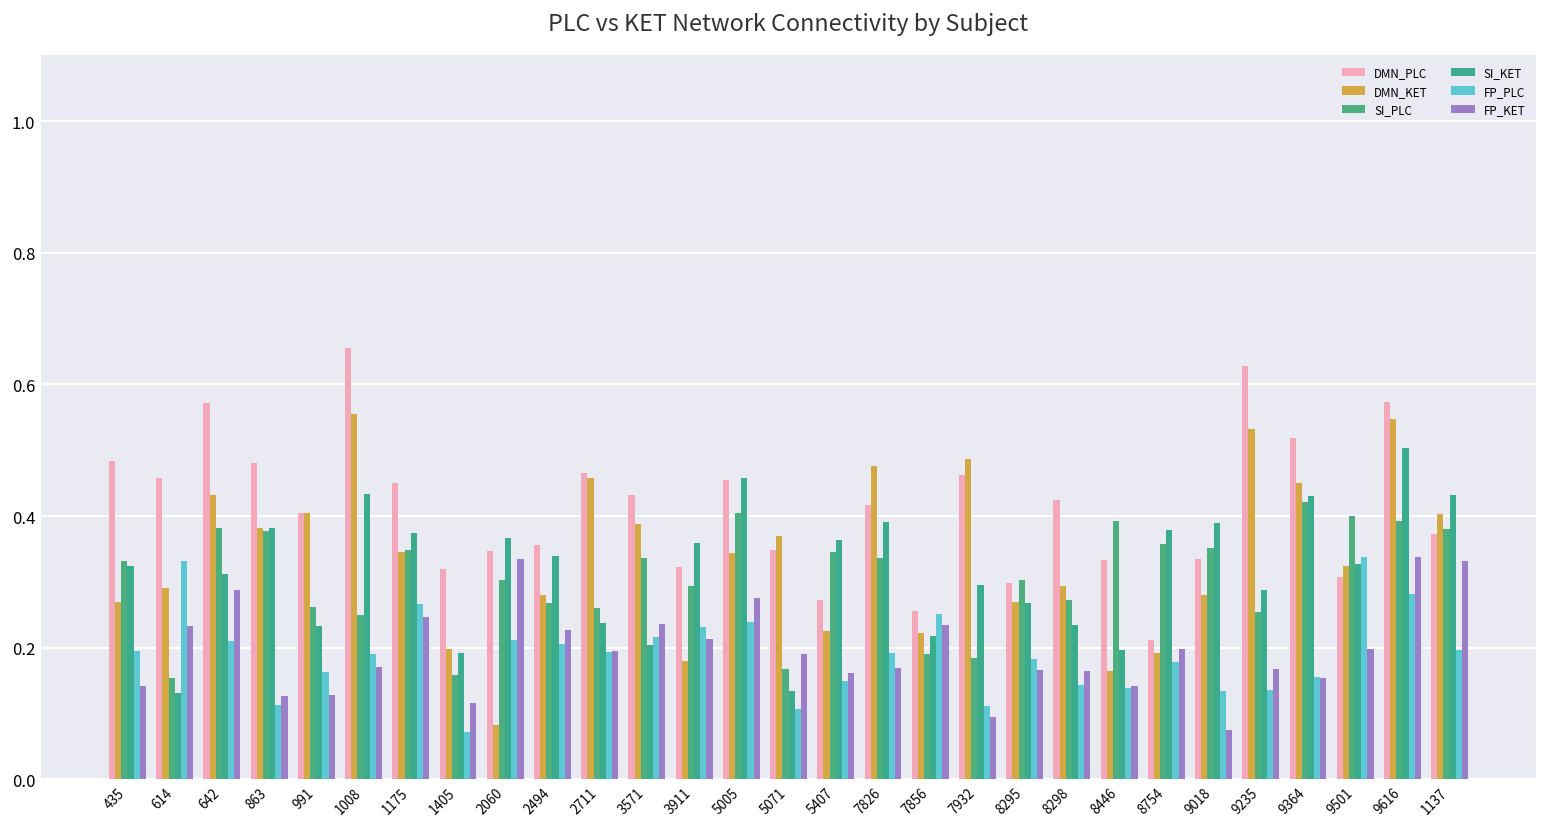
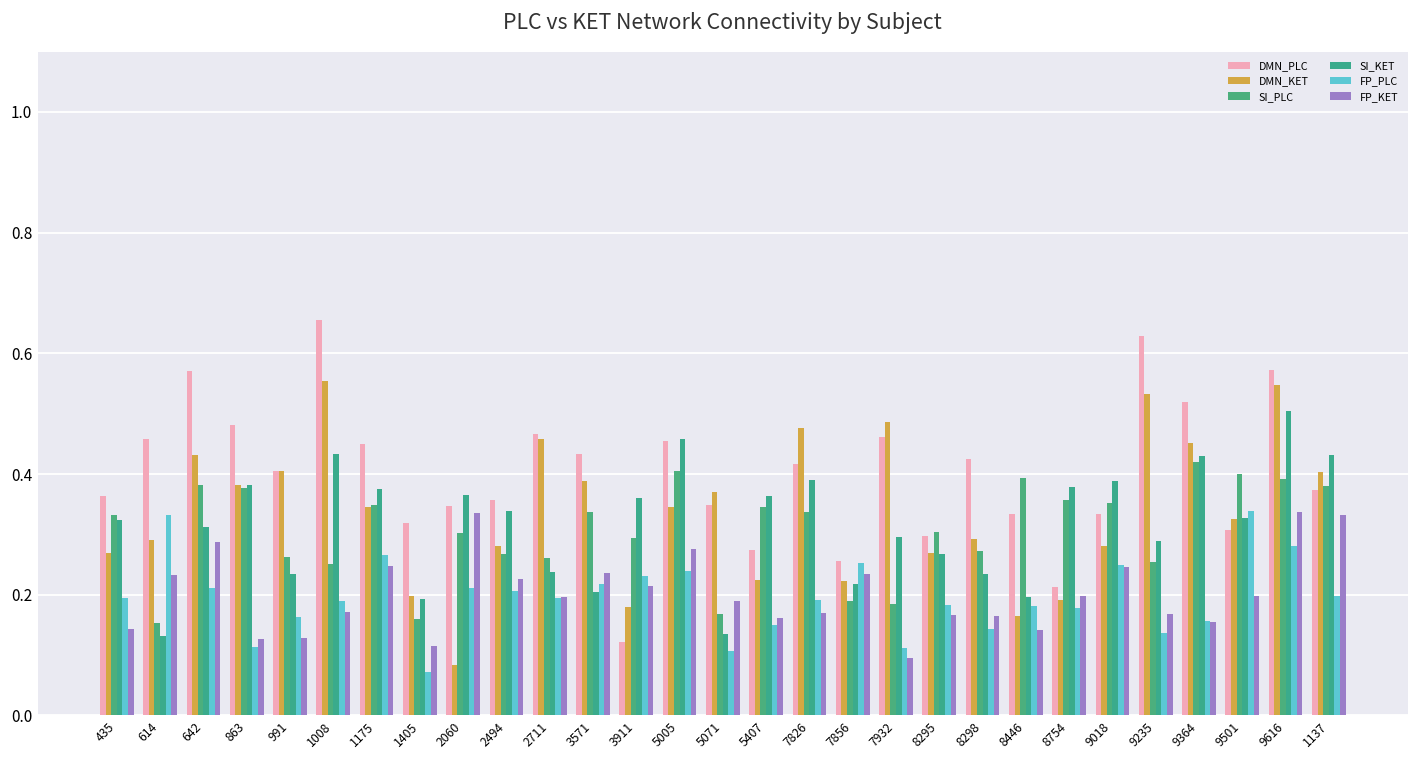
  {
    "DMN_PLC": {
-     "435": 0.48,
+     "435": 0.36,
      "614": 0.46,
      "642": 0.57,
      "863": 0.48,
      "991": 0.40,
      "1008": 0.66,
      "1175": 0.45,
      "1405": 0.32,
      "2060": 0.35,
      "2494": 0.36,
      "2711": 0.47,
      "3571": 0.43,
-     "3911": 0.32,
+     "3911": 0.12,
      "5005": 0.46,
      "5071": 0.35,
      "5407": 0.27,
      "7826": 0.42,
      "7856": 0.26,
      "7932": 0.46,
      "8295": 0.30,
      "8298": 0.42,
      "8446": 0.33,
      "8754": 0.21,
      "9018": 0.33,
      "9235": 0.63,
      "9364": 0.52,
      "9501": 0.31,
      "9616": 0.57,
      "1137": 0.37
    },
    "DMN_KET": {
      "435": 0.27,
      "614": 0.29,
      "642": 0.43,
      "863": 0.38,
      "991": 0.41,
      "1008": 0.55,
      "1175": 0.35,
      "1405": 0.20,
      "2060": 0.08,
      "2494": 0.28,
      "2711": 0.46,
      "3571": 0.39,
      "3911": 0.18,
      "5005": 0.34,
      "5071": 0.37,
      "5407": 0.22,
      "7826": 0.48,
      "7856": 0.22,
      "7932": 0.49,
      "8295": 0.27,
      "8298": 0.29,
      "8446": 0.16,
      "8754": 0.19,
      "9018": 0.28,
      "9235": 0.53,
      "9364": 0.45,
      "9501": 0.32,
      "9616": 0.55,
      "1137": 0.40
    },
    "FP_PLC": {
      "435": 0.19,
      "614": 0.33,
      "642": 0.21,
      "863": 0.11,
      "991": 0.16,
      "1008": 0.19,
      "1175": 0.27,
      "1405": 0.07,
      "2060": 0.21,
      "2494": 0.21,
      "2711": 0.19,
      "3571": 0.22,
      "3911": 0.23,
      "5005": 0.24,
      "5071": 0.11,
      "5407": 0.15,
      "7826": 0.19,
      "7856": 0.25,
      "7932": 0.11,
      "8295": 0.18,
      "8298": 0.14,
-     "8446": 0.14,
+     "8446": 0.18,
      "8754": 0.18,
-     "9018": 0.13,
+     "9018": 0.25,
      "9235": 0.14,
      "9364": 0.16,
      "9501": 0.34,
      "9616": 0.28,
      "1137": 0.20
    },
    "FP_KET": {
      "435": 0.14,
      "614": 0.23,
      "642": 0.29,
      "863": 0.13,
      "991": 0.13,
      "1008": 0.17,
      "1175": 0.25,
      "1405": 0.12,
      "2060": 0.34,
      "2494": 0.23,
      "2711": 0.20,
      "3571": 0.24,
      "3911": 0.21,
      "5005": 0.28,
      "5071": 0.19,
      "5407": 0.16,
      "7826": 0.17,
      "7856": 0.23,
      "7932": 0.09,
      "8295": 0.17,
      "8298": 0.17,
      "8446": 0.14,
      "8754": 0.20,
-     "9018": 0.07,
+     "9018": 0.25,
      "9235": 0.17,
      "9364": 0.15,
      "9501": 0.20,
      "9616": 0.34,
      "1137": 0.33
    }
  }
